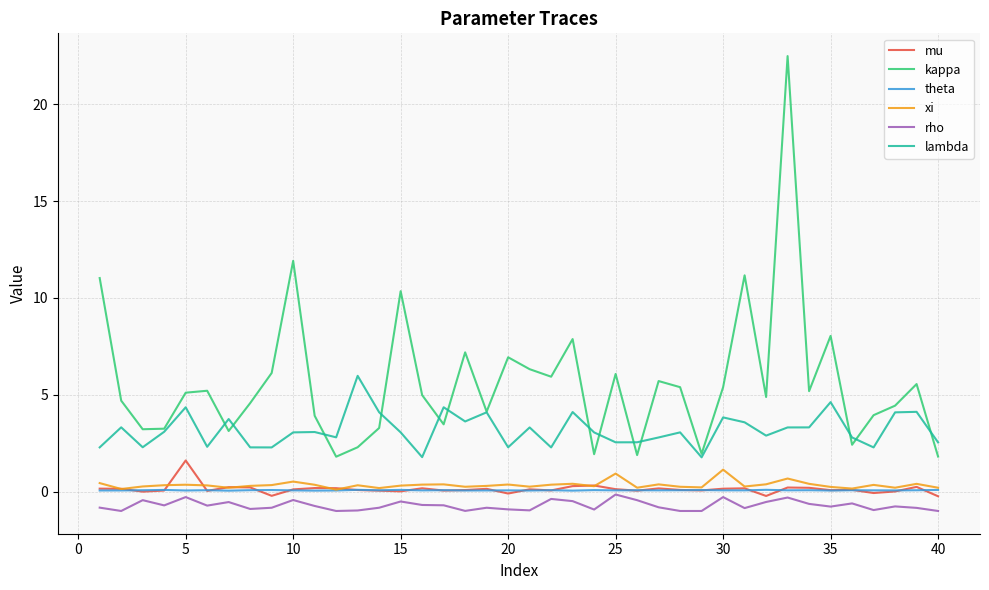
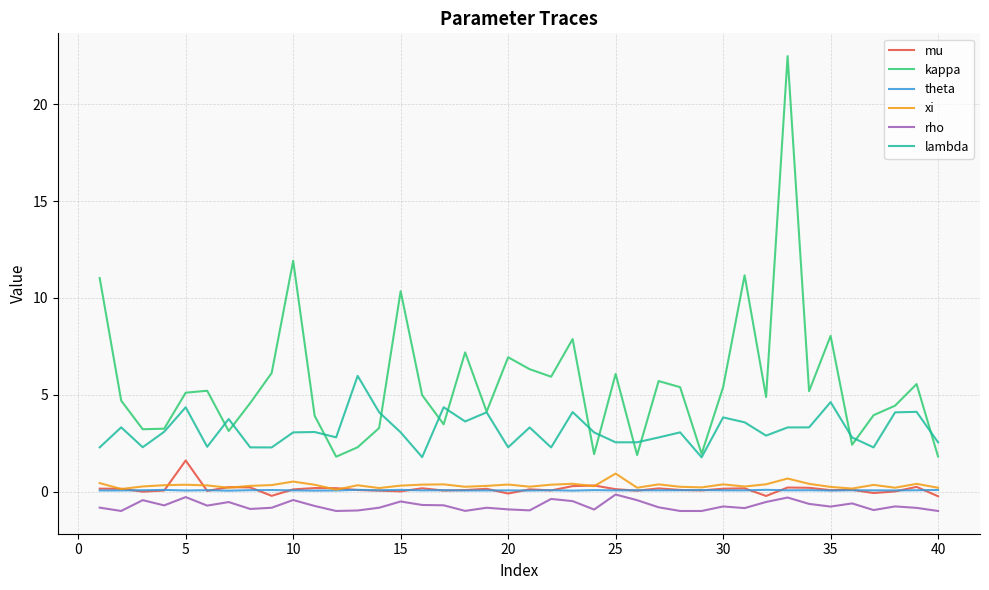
  {
    "mu": {
      "5": 1.6,
      "20": -0.1,
      "40": -0.2
    },
    "theta": {
      "5": 0.1,
      "20": 0.1
    },
    "xi": {
      "5": 0.4,
      "10": 0.5,
      "15": 0.3,
      "20": 0.4,
      "25": 0.9,
-     "30": 1.1,
+     "30": 0.4,
      "35": 0.3
    },
    "rho": {
      "5": -0.3,
      "10": -0.4,
      "15": -0.5,
      "20": -0.9,
      "25": -0.1,
-     "30": -0.3,
+     "30": -0.8,
      "35": -0.8,
      "40": -1.0
    }
  }
